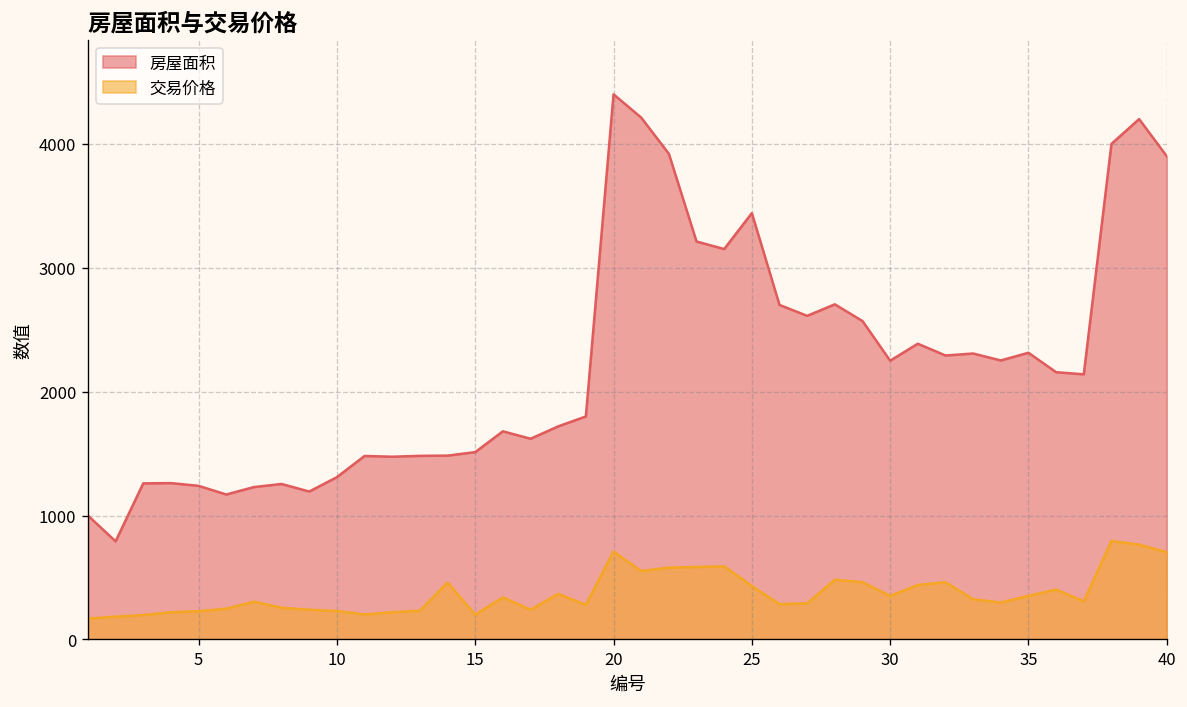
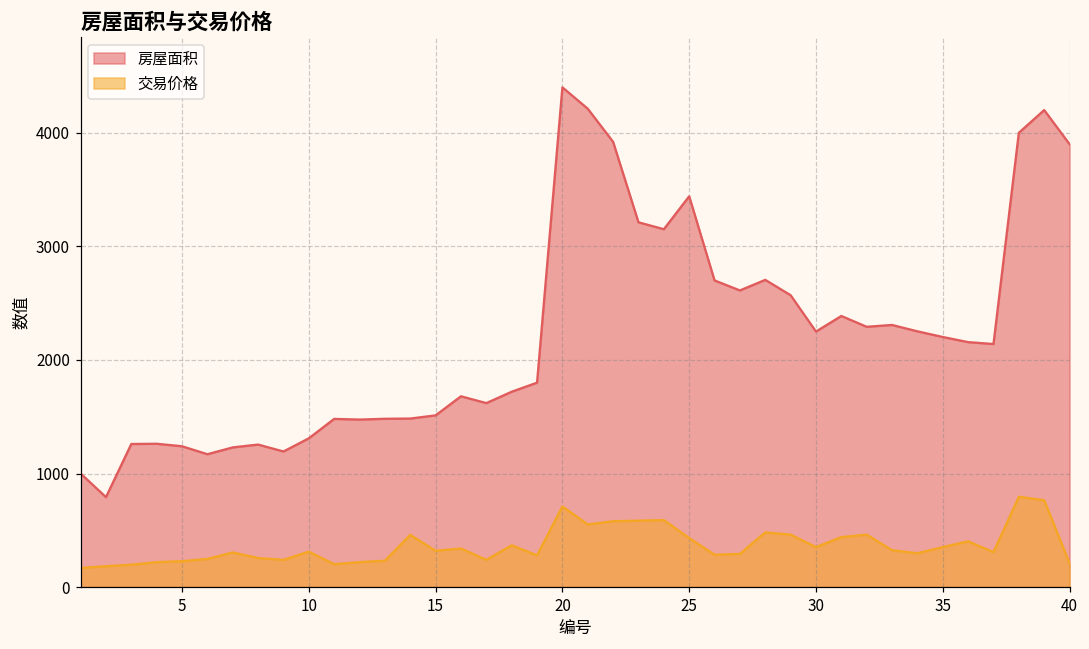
  {
    "房屋面积": {
      "5": 1240,
      "10": 1310,
      "15": 1510,
      "20": 4400,
      "25": 3440,
      "30": 2250,
-     "35": 2310,
+     "35": 2200,
      "40": 3900
    },
    "交易价格": {
      "5": 230,
-     "10": 230,
-     "15": 200,
+     "10": 310,
+     "15": 320,
      "20": 710,
      "25": 430,
      "30": 350,
      "35": 350,
-     "40": 710
+     "40": 210
    }
  }
